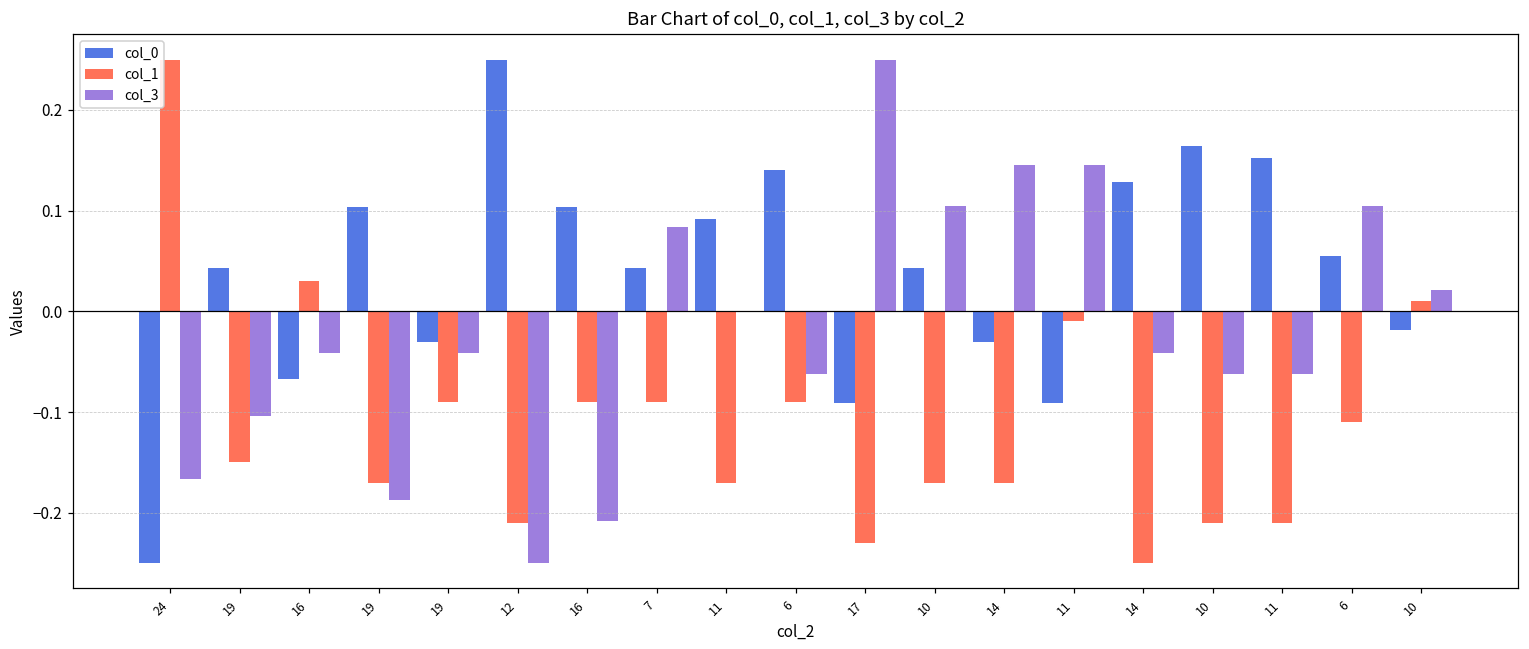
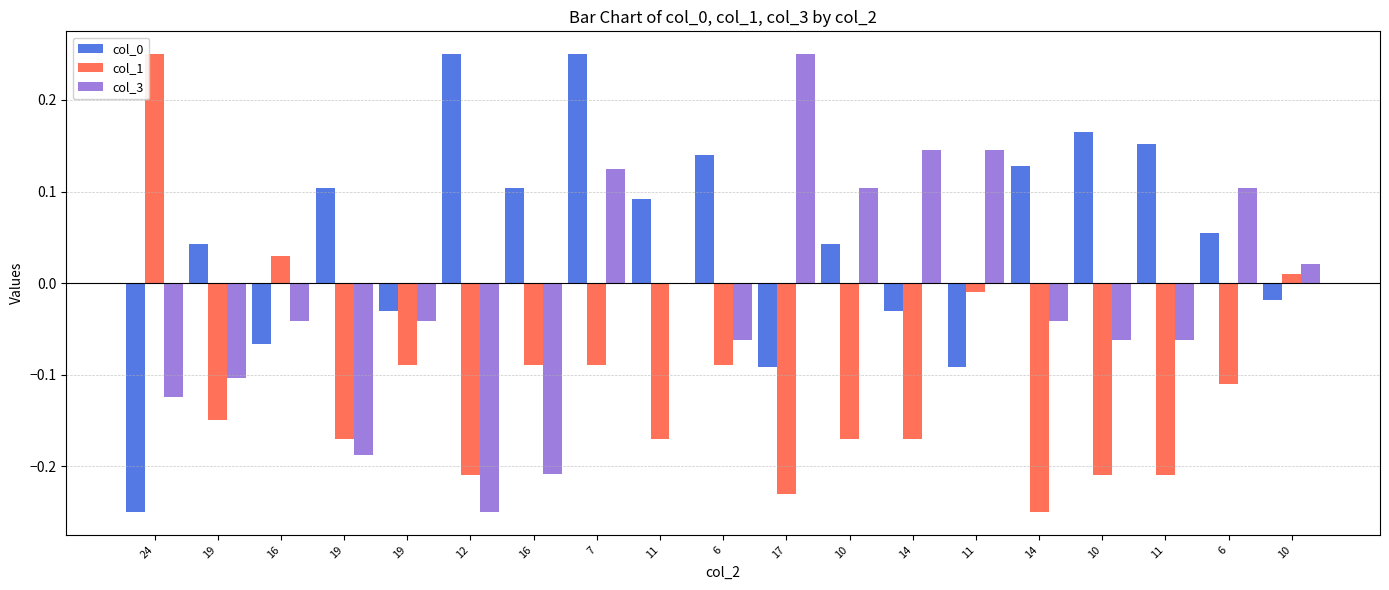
  {
    "col_0": {
      "24": -0.25,
      "12": 0.25,
-     "7": 0.04,
+     "7": 0.25,
      "17": -0.09
    },
    "col_1": {
      "24": 0.25,
      "12": -0.21,
      "7": -0.09,
      "17": -0.23
    },
    "col_3": {
-     "24": -0.17,
+     "24": -0.13,
      "12": -0.25,
-     "7": 0.08,
+     "7": 0.13,
      "17": 0.25
    }
  }
